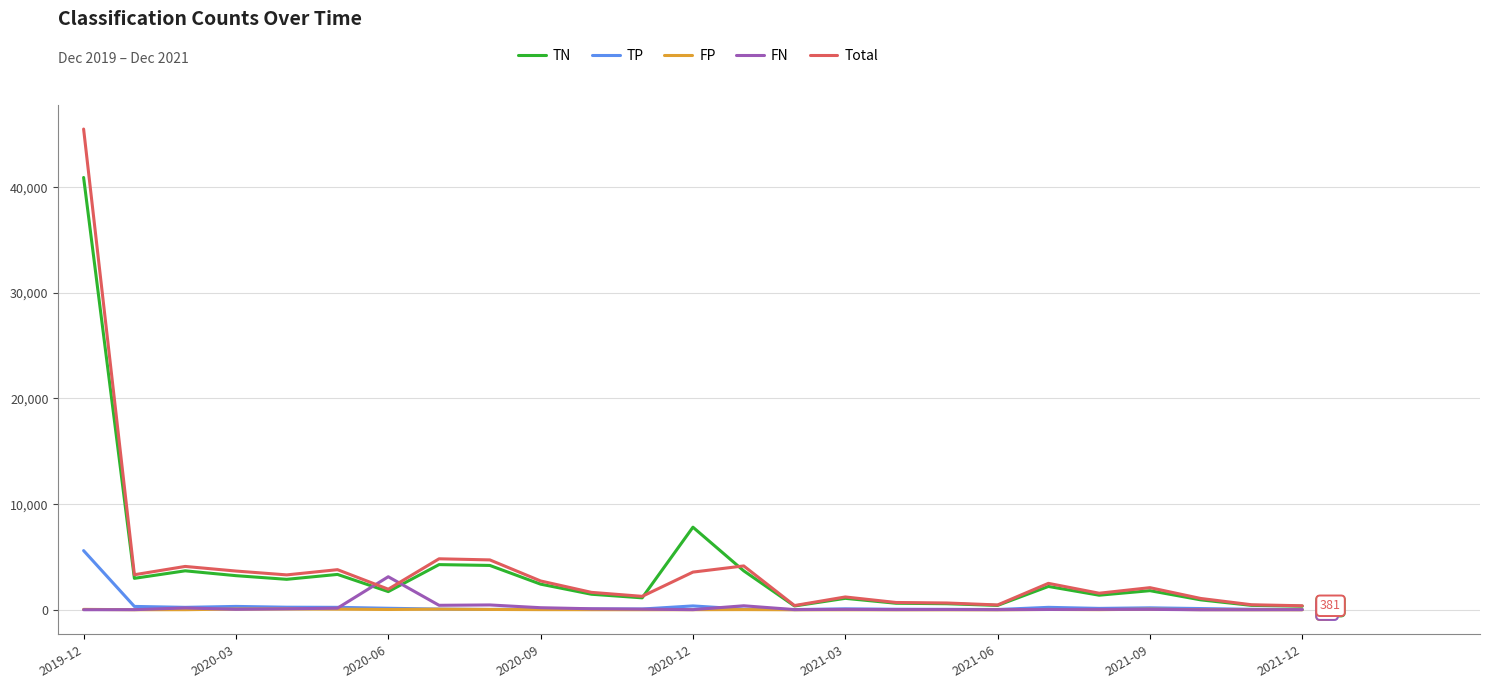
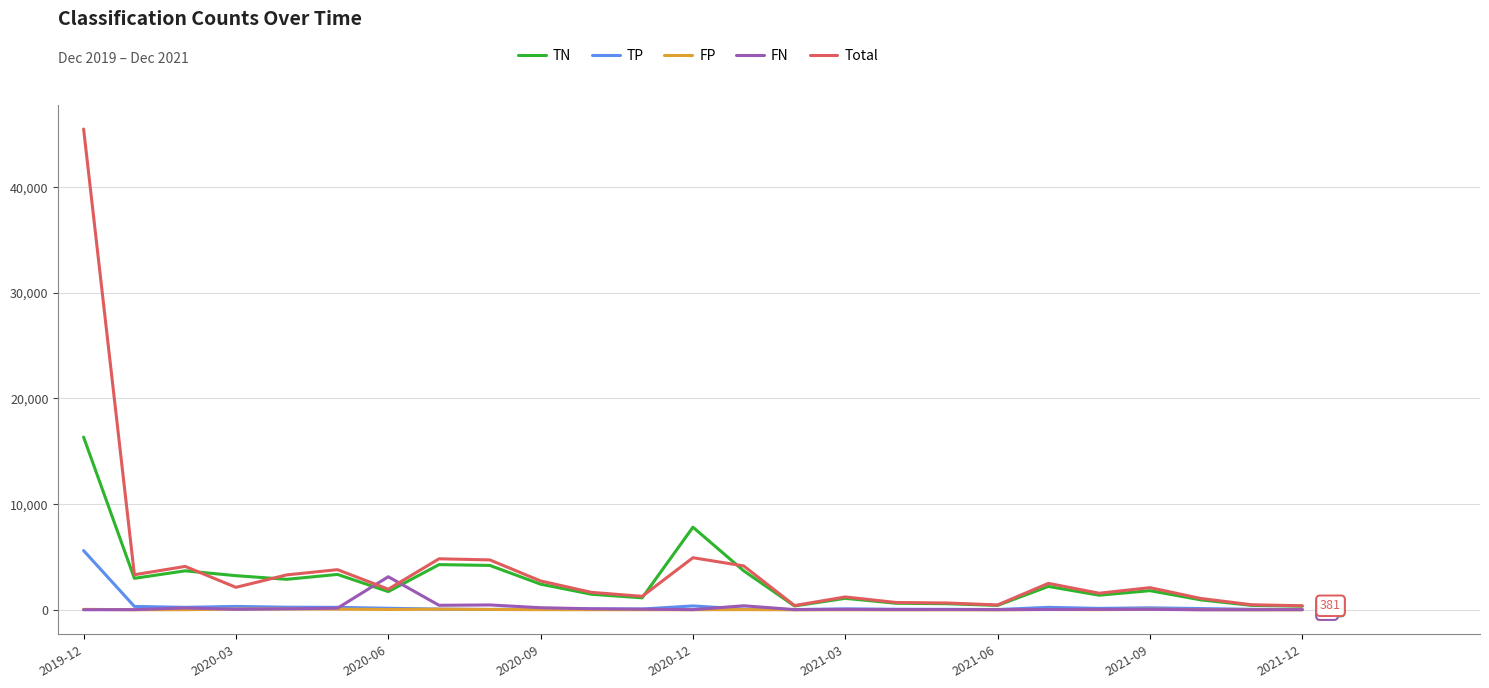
  {
    "TN": {
-     "2019-12": "40,900",
+     "2019-12": "16,300",
      "2020-03": "3,200",
      "2020-09": "2,400",
      "2020-12": "7,800",
      "2021-09": "1,800"
    },
    "TP": {
      "2019-12": "5,600",
      "2020-03": "300",
      "2020-12": "400"
    },
    "FN": {
      "2020-06": "3,100"
    },
    "Total": {
      "2019-12": "45,500",
-     "2020-03": "3,700",
+     "2020-03": "2,100",
      "2020-09": "2,700",
-     "2020-12": "3,600",
+     "2020-12": "4,900",
      "2021-09": "2,100"
    }
  }
